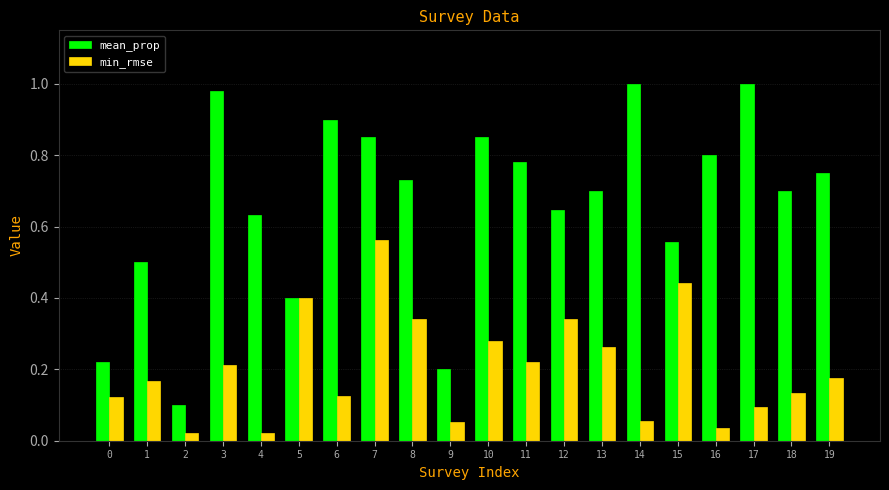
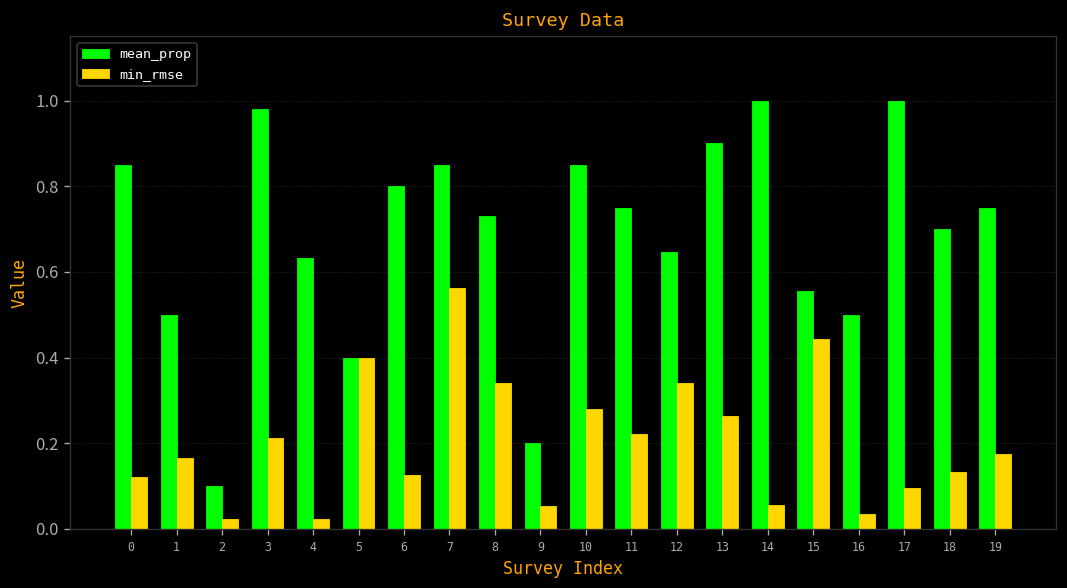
  {
    "mean_prop": {
-     "0": 0.22,
+     "0": 0.85,
      "1": 0.50,
      "2": 0.10,
      "3": 0.98,
      "4": 0.63,
      "5": 0.40,
-     "6": 0.9,
+     "6": 0.8,
      "7": 0.85,
      "8": 0.73,
      "9": 0.20,
      "10": 0.85,
-     "11": 0.78,
+     "11": 0.75,
      "12": 0.65,
-     "13": 0.7,
+     "13": 0.9,
      "14": 1.00,
      "15": 0.56,
-     "16": 0.8,
+     "16": 0.5,
      "17": 1.00,
      "18": 0.70,
      "19": 0.75
    },
    "min_rmse": {
      "0": 0.12,
      "1": 0.17,
      "2": 0.02,
      "3": 0.21,
      "4": 0.02,
      "5": 0.40,
      "6": 0.13,
      "7": 0.56,
      "8": 0.34,
      "9": 0.05,
      "10": 0.28,
      "11": 0.22,
      "12": 0.34,
      "13": 0.26,
      "14": 0.06,
      "15": 0.44,
      "16": 0.04,
      "17": 0.09,
      "18": 0.13,
      "19": 0.17
    }
  }
